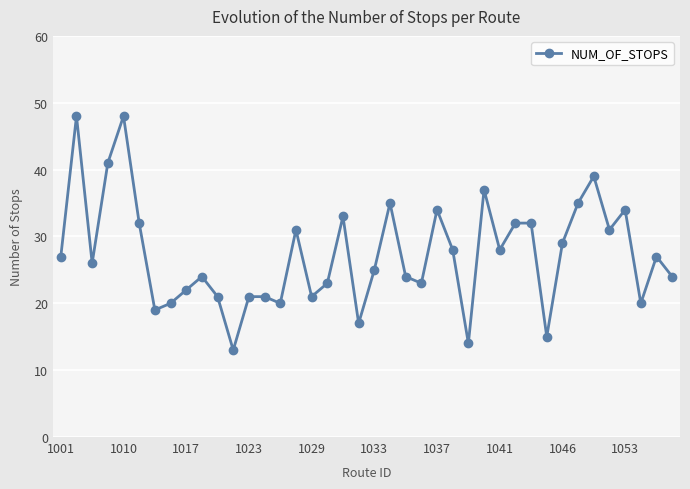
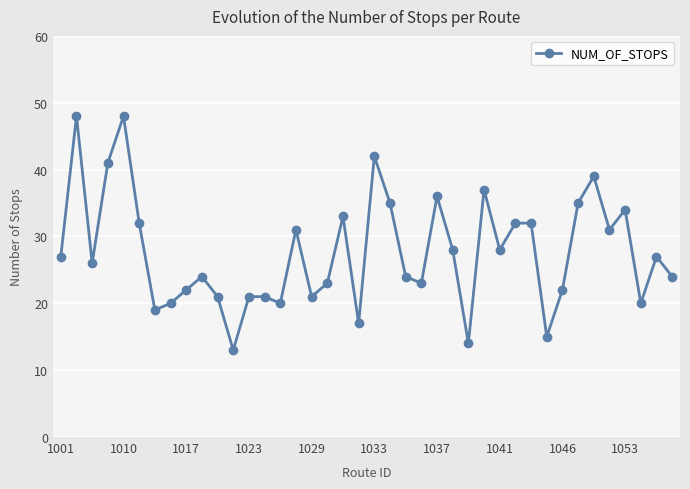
  {
    "1001": 27,
    "1010": 48,
    "1017": 22,
    "1023": 21,
    "1029": 21,
-   "1033": 25,
-   "1037": 34,
+   "1033": 42,
+   "1037": 36,
    "1041": 28,
-   "1046": 29,
+   "1046": 22,
    "1053": 34
  }
